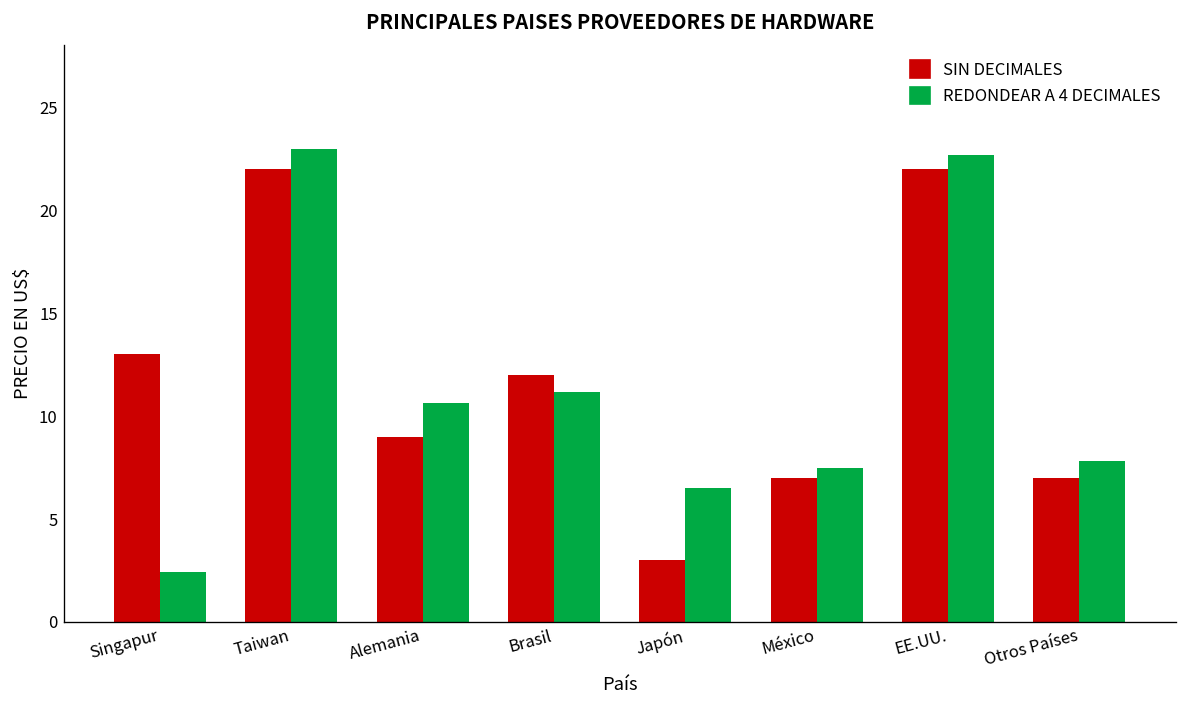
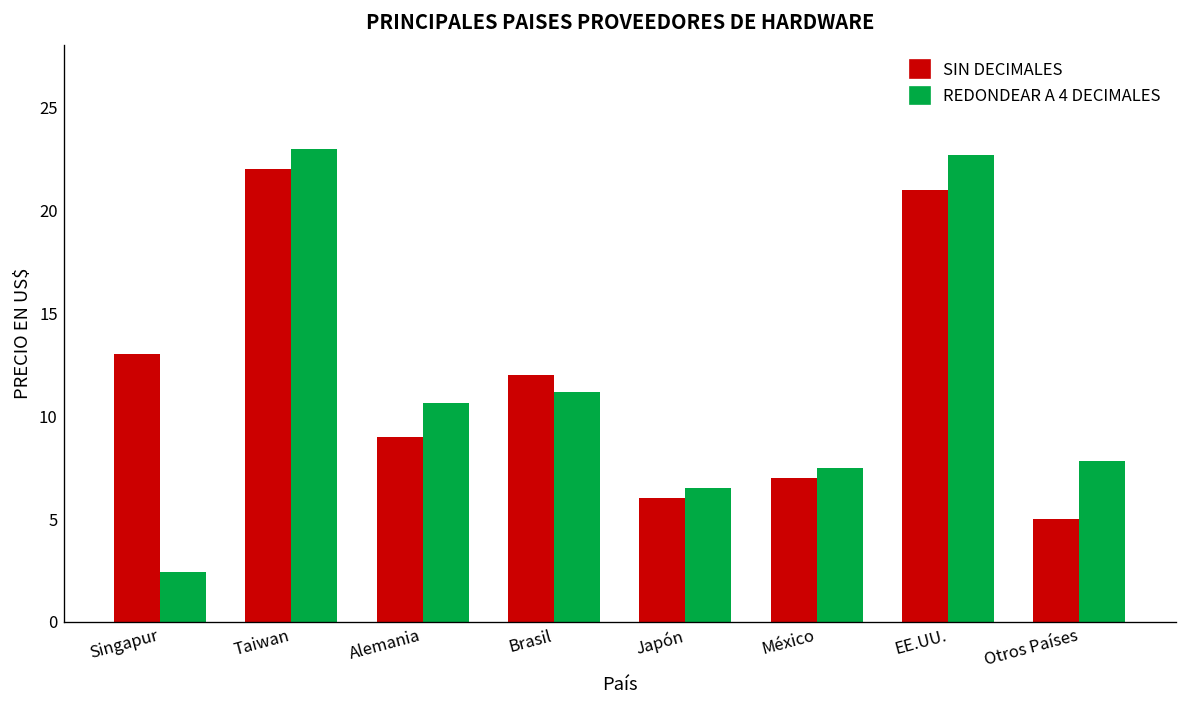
  {
    "SIN DECIMALES": {
      "Singapur": 13,
      "Taiwan": 22,
      "Alemania": 9,
      "Brasil": 12,
-     "Japón": 3,
+     "Japón": 6,
      "México": 7,
-     "EE.UU.": 22,
-     "Otros Países": 7
+     "EE.UU.": 21,
+     "Otros Países": 5
    },
    "REDONDEAR A 4 DECIMALES": {
      "Singapur": 2.4,
      "Taiwan": 23,
      "Alemania": 10.6,
      "Brasil": 11.2,
      "Japón": 6.5,
      "México": 7.5,
      "EE.UU.": 22.7,
      "Otros Países": 7.8
    }
  }
